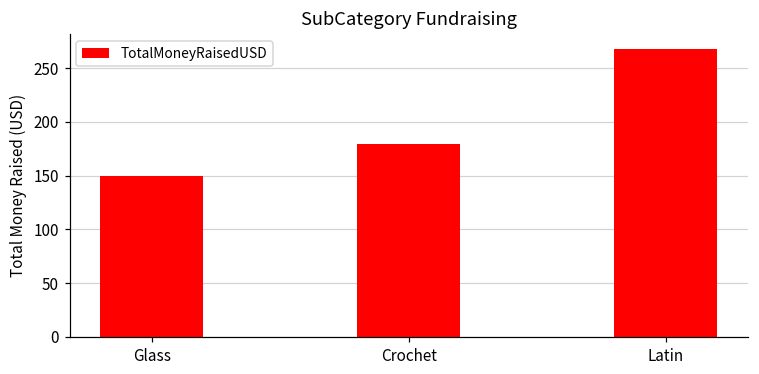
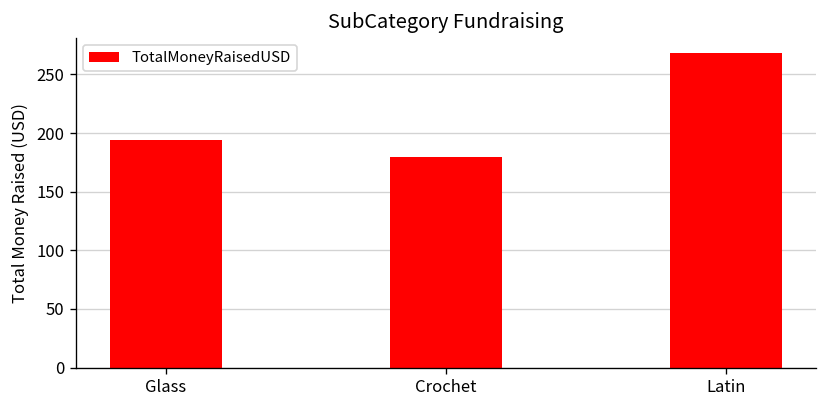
  {
-   "Glass": 150,
+   "Glass": 190,
    "Crochet": 180,
    "Latin": 270
  }
